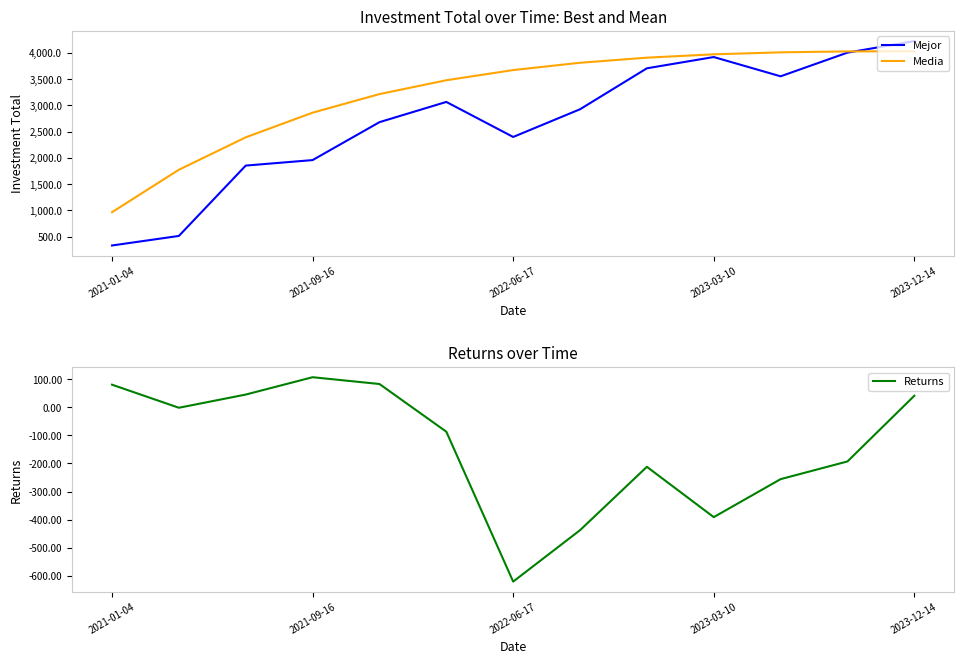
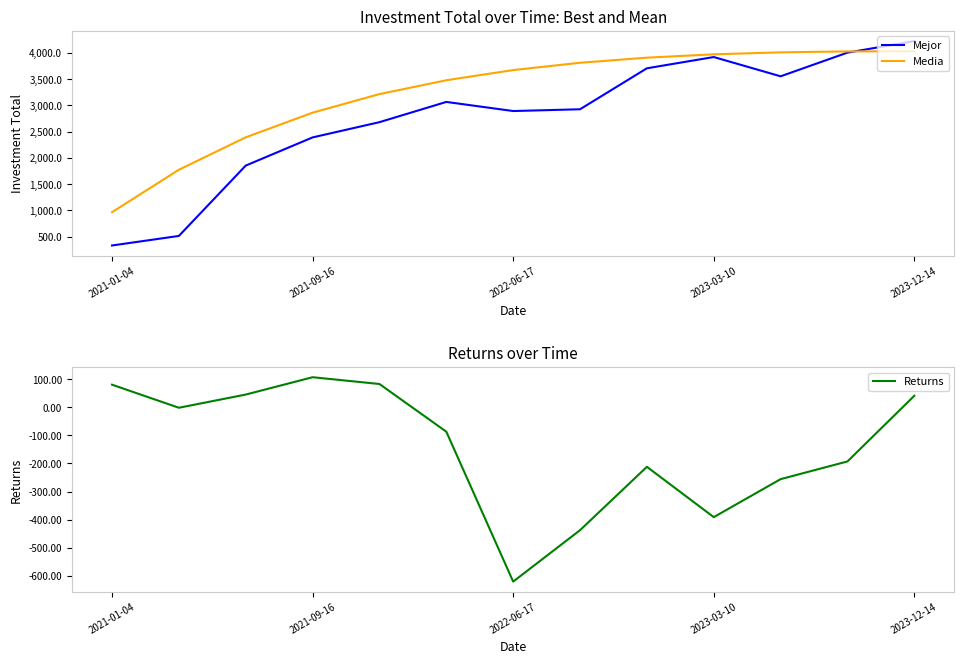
  {
    "Investment Total over Time: Best and Mean": {
      "Mejor": {
        "2021-01-04": "300",
-       "2021-09-16": "2,000",
-       "2022-06-17": "2,400",
+       "2021-09-16": "2,400",
+       "2022-06-17": "2,900",
        "2023-03-10": "3,900"
      },
      "Media": {
        "2021-01-04": "1,000",
        "2021-09-16": "2,900",
        "2022-06-17": "3,700",
        "2023-03-10": "4,000"
      }
    },
    "Returns over Time": {
      "2021-01-04": "80",
      "2021-09-16": "110",
      "2022-06-17": "-620",
      "2023-03-10": "-390",
      "2023-12-14": "40"
    }
  }
